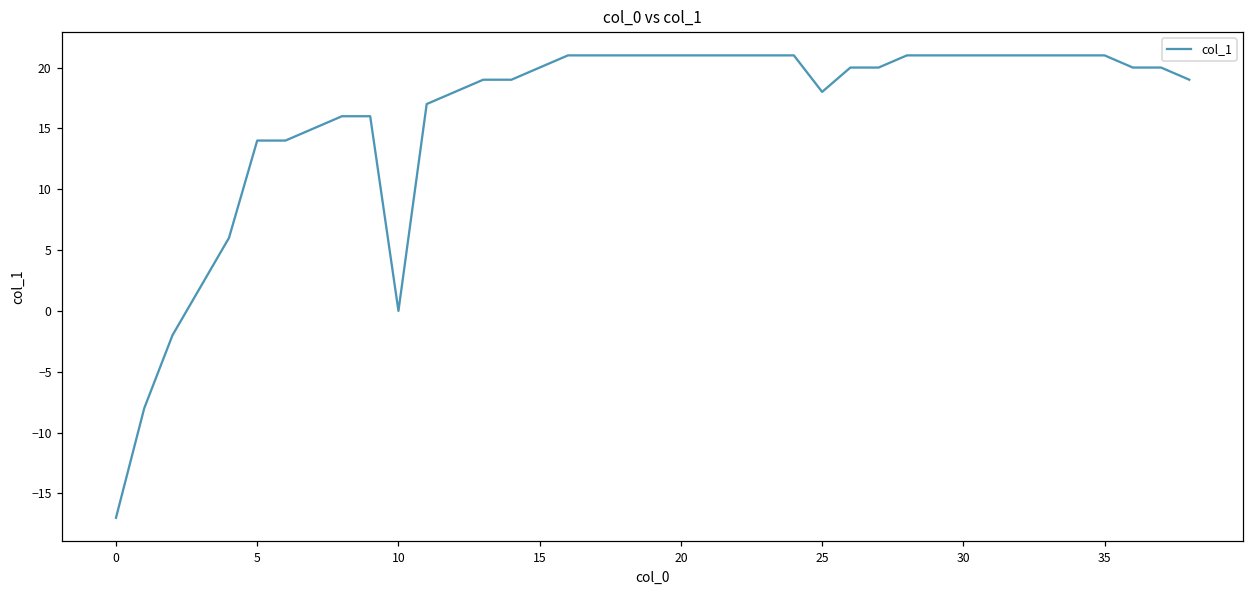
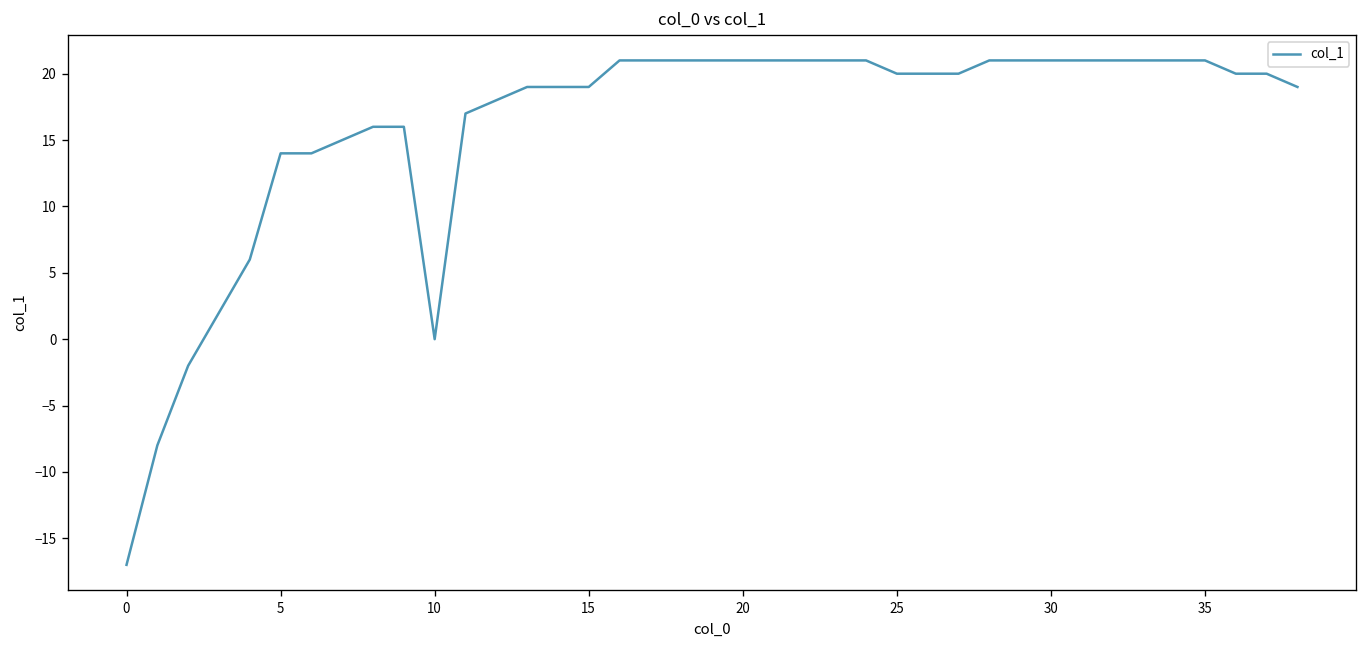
  {
    "0": -17,
    "5": 14,
    "10": 0,
-   "15": 20,
+   "15": 19,
    "20": 21,
-   "25": 18,
+   "25": 20,
    "30": 21,
    "35": 21
  }
